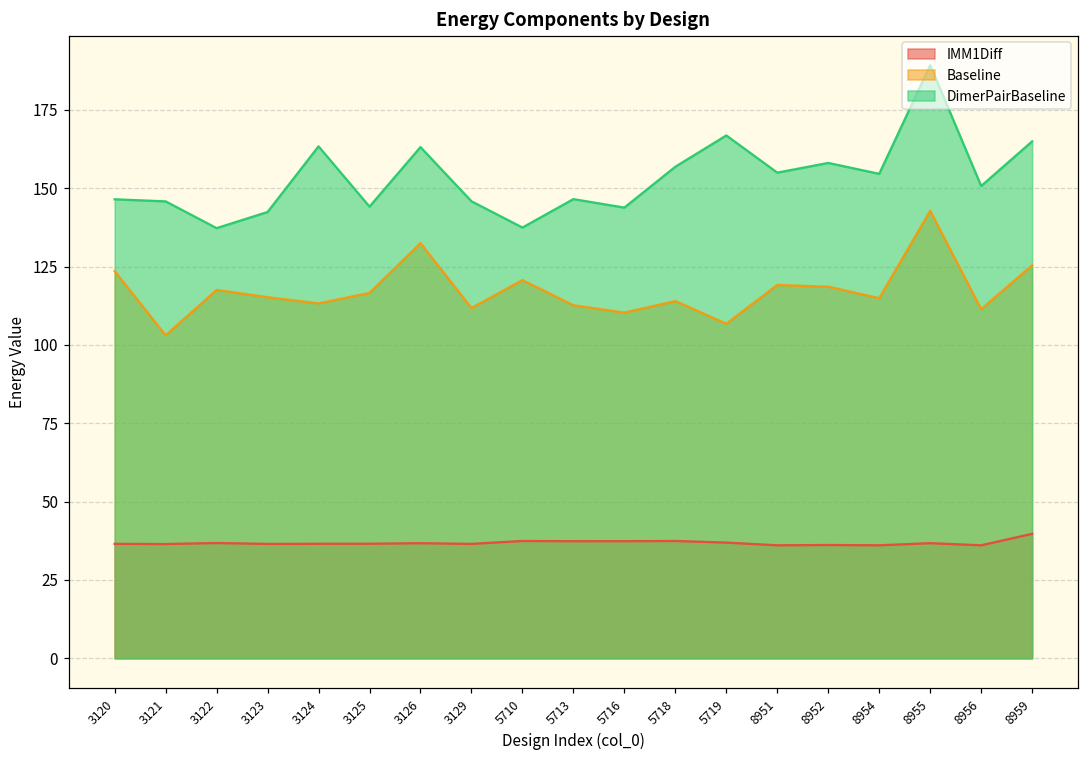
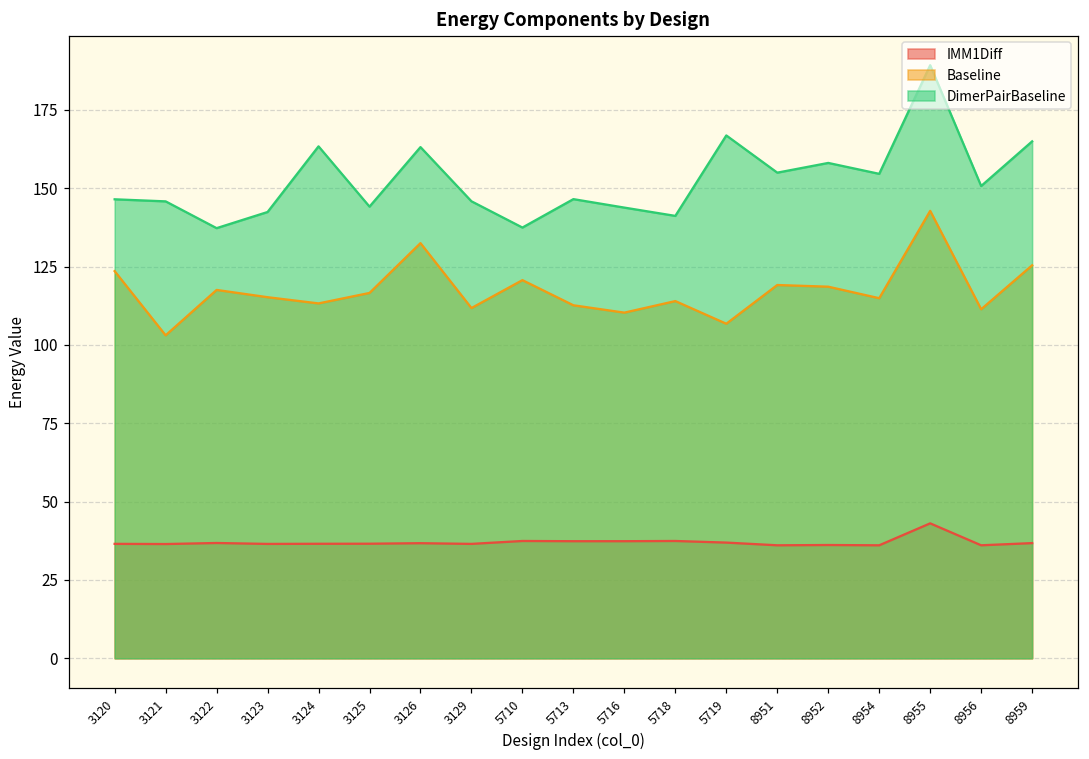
  {
    "IMM1Diff": {
      "3120": 37,
      "3121": 36,
      "3122": 37,
      "3123": 36,
      "3124": 37,
      "3125": 37,
      "3126": 37,
      "3129": 37,
      "5710": 37,
      "5713": 37,
      "5716": 37,
      "5718": 37,
      "5719": 37,
      "8951": 36,
      "8952": 36,
      "8954": 36,
-     "8955": 37,
+     "8955": 43,
      "8956": 36,
-     "8959": 40
+     "8959": 37
    },
    "Baseline": {
      "3120": 124,
      "3121": 103,
      "3122": 118,
      "3123": 115,
      "3124": 113,
      "3125": 117,
      "3126": 132,
      "3129": 112,
      "5710": 121,
      "5713": 113,
      "5716": 110,
      "5718": 114,
      "5719": 107,
      "8951": 119,
      "8952": 119,
      "8954": 115,
      "8955": 143,
      "8956": 111,
      "8959": 125
    },
    "DimerPairBaseline": {
      "3120": 146,
      "3121": 146,
      "3122": 137,
      "3123": 142,
      "3124": 163,
      "3125": 144,
      "3126": 163,
      "3129": 146,
      "5710": 137,
      "5713": 147,
      "5716": 144,
-     "5718": 157,
+     "5718": 141,
      "5719": 167,
      "8951": 155,
      "8952": 158,
      "8954": 155,
      "8956": 151,
      "8959": 165
    }
  }
